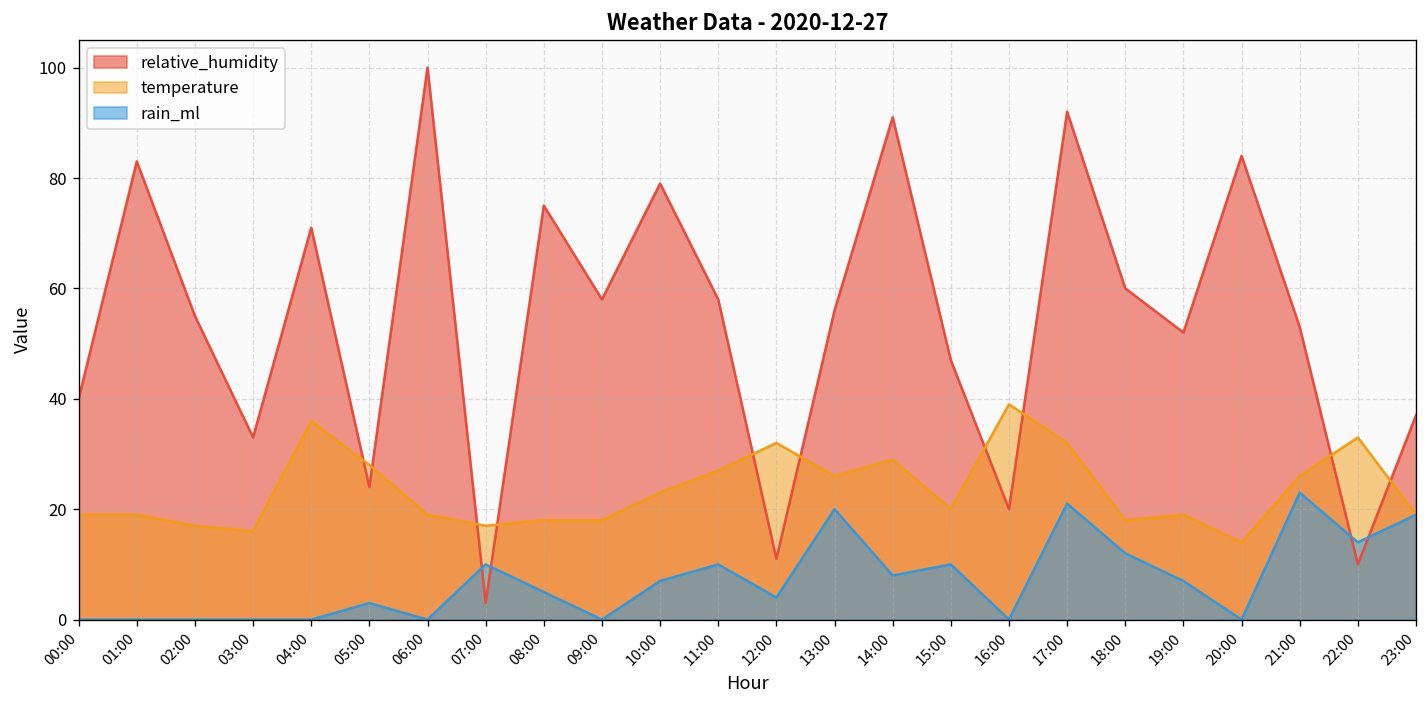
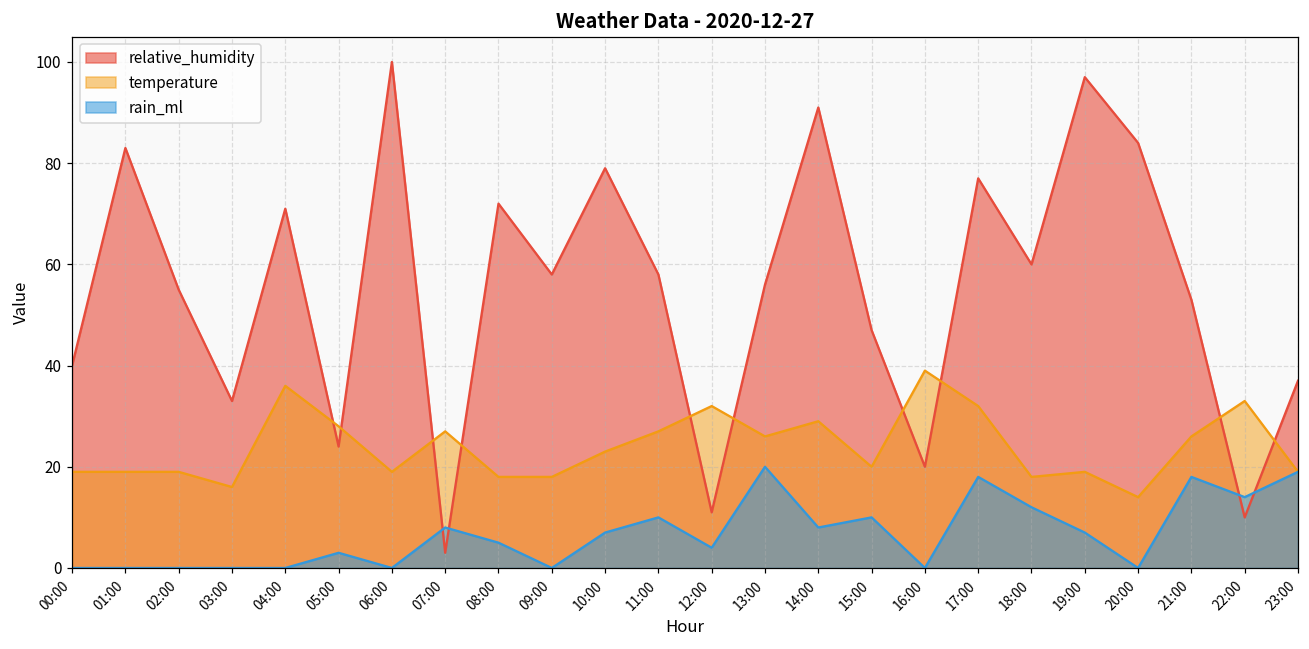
  {
    "relative_humidity": {
      "00:00": 40,
      "01:00": 83,
      "02:00": 55,
      "03:00": 33,
      "04:00": 71,
      "05:00": 24,
      "06:00": 100,
      "07:00": 3,
-     "08:00": 75,
+     "08:00": 72,
      "09:00": 58,
      "10:00": 79,
      "11:00": 58,
      "12:00": 11,
      "13:00": 56,
      "14:00": 91,
      "15:00": 47,
      "16:00": 20,
-     "17:00": 92,
+     "17:00": 77,
      "18:00": 60,
-     "19:00": 52,
+     "19:00": 97,
      "20:00": 84,
      "21:00": 53,
      "22:00": 10,
      "23:00": 37
    },
    "temperature": {
      "00:00": 19,
      "01:00": 19,
-     "02:00": 17,
+     "02:00": 19,
      "03:00": 16,
      "04:00": 36,
      "05:00": 28,
      "06:00": 19,
-     "07:00": 17,
+     "07:00": 27,
      "08:00": 18,
      "09:00": 18,
      "10:00": 23,
      "11:00": 27,
      "12:00": 32,
      "13:00": 26,
      "14:00": 29,
      "15:00": 20,
      "16:00": 39,
      "17:00": 32,
      "18:00": 18,
      "19:00": 19,
      "20:00": 14,
      "21:00": 26,
      "22:00": 33
    },
    "rain_ml": {
      "00:00": 0,
      "01:00": 0,
      "02:00": 0,
      "03:00": 0,
      "04:00": 0,
      "05:00": 3,
      "06:00": 0,
-     "07:00": 10,
+     "07:00": 8,
      "08:00": 5,
      "09:00": 0,
      "10:00": 7,
      "11:00": 10,
      "12:00": 4,
      "13:00": 20,
      "14:00": 8,
      "15:00": 10,
      "16:00": 0,
-     "17:00": 21,
+     "17:00": 18,
      "18:00": 12,
      "19:00": 7,
      "20:00": 0,
-     "21:00": 23,
+     "21:00": 18,
      "22:00": 14
    }
  }
